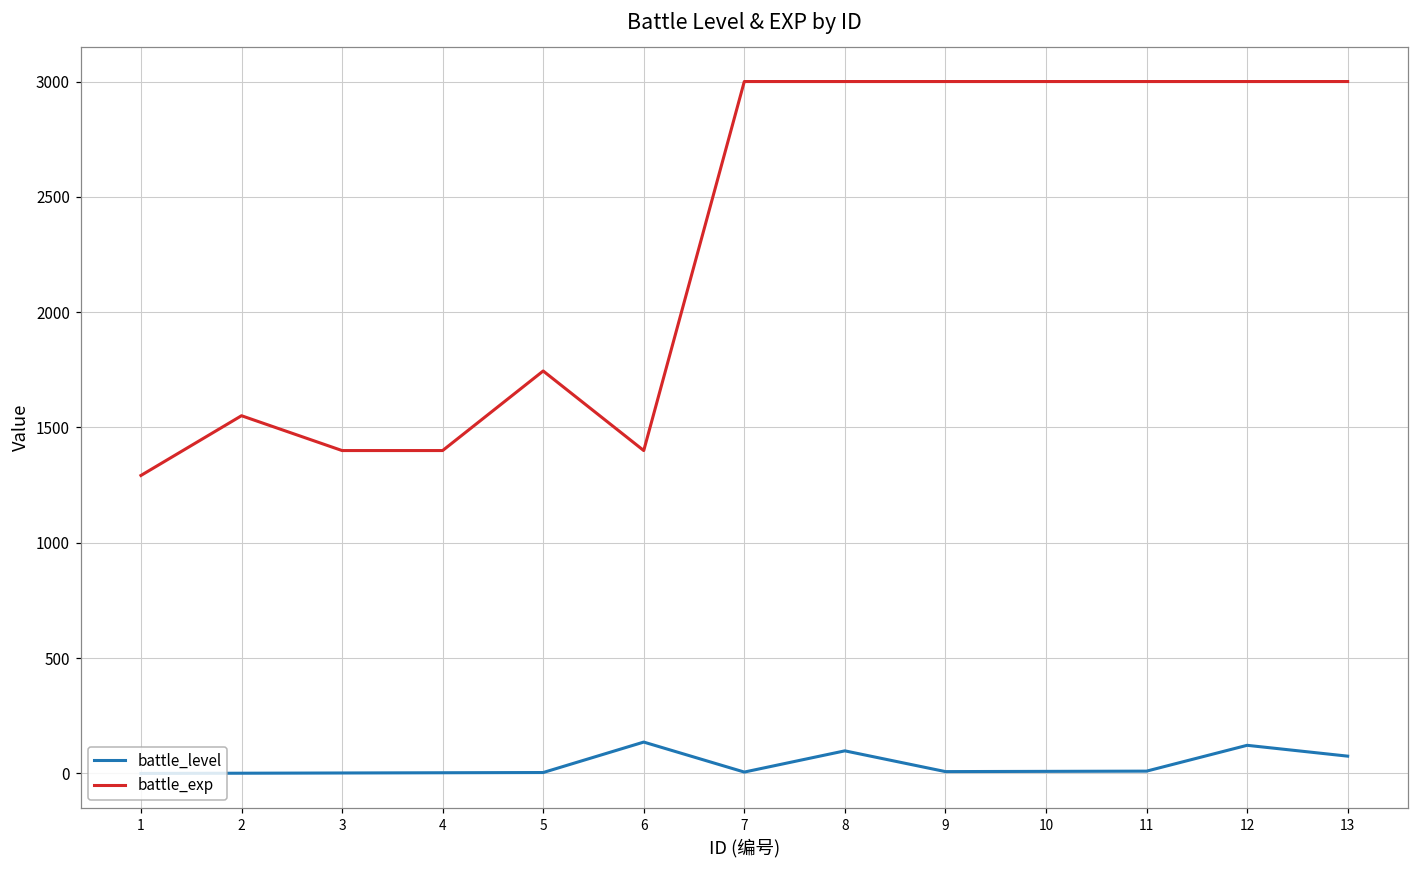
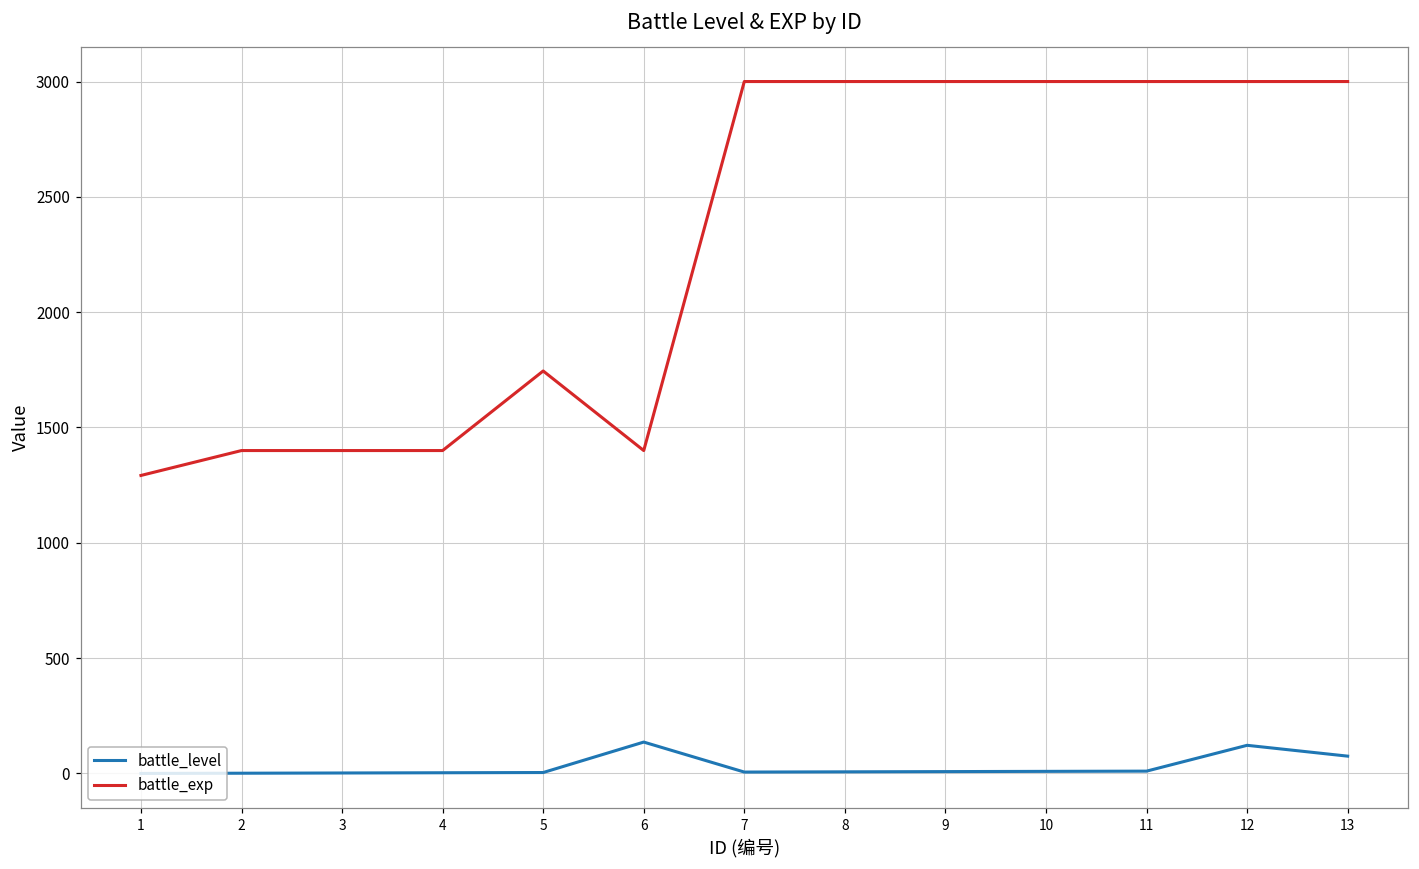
  {
    "battle_level": {
      "2": 0,
      "3": 0,
      "4": 0,
      "5": 0,
      "6": 140,
      "7": 10,
-     "8": 100,
+     "8": 10,
      "9": 10,
      "10": 10,
      "11": 10,
      "12": 120,
      "13": 80
    },
    "battle_exp": {
      "1": 1290,
-     "2": 1550,
+     "2": 1400,
      "3": 1400,
      "4": 1400,
      "5": 1750,
      "6": 1400,
      "7": 3000,
      "8": 3000,
      "9": 3000,
      "10": 3000,
      "11": 3000,
      "12": 3000,
      "13": 3000
    }
  }
